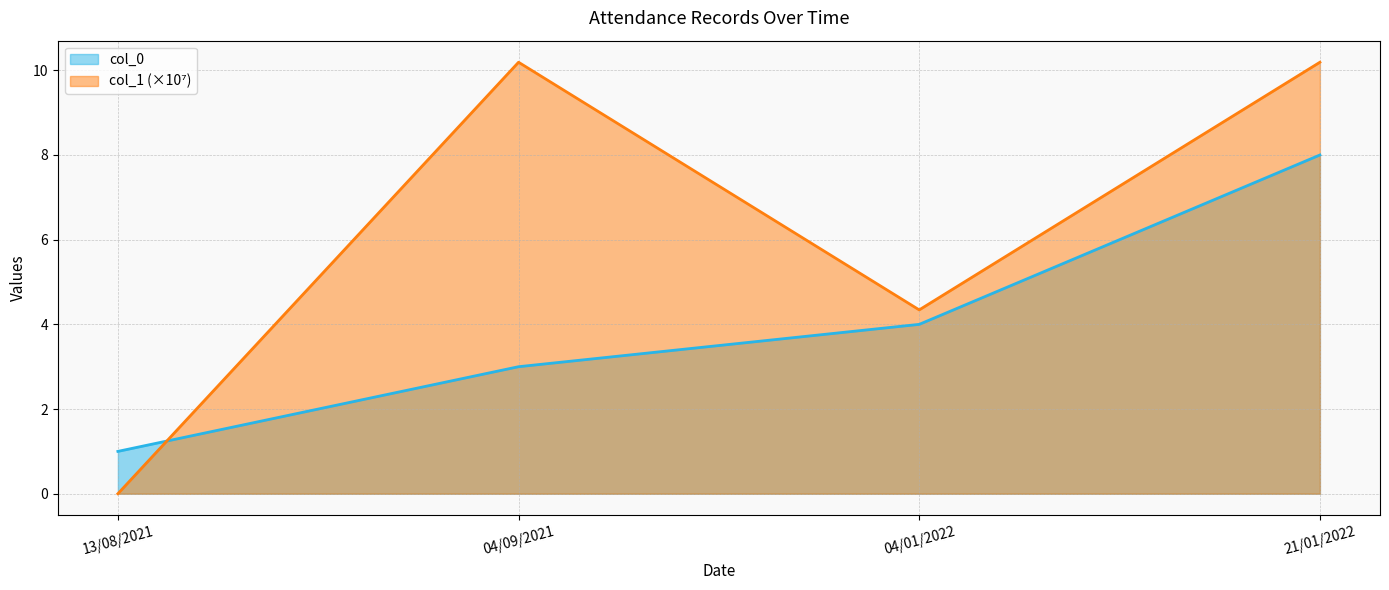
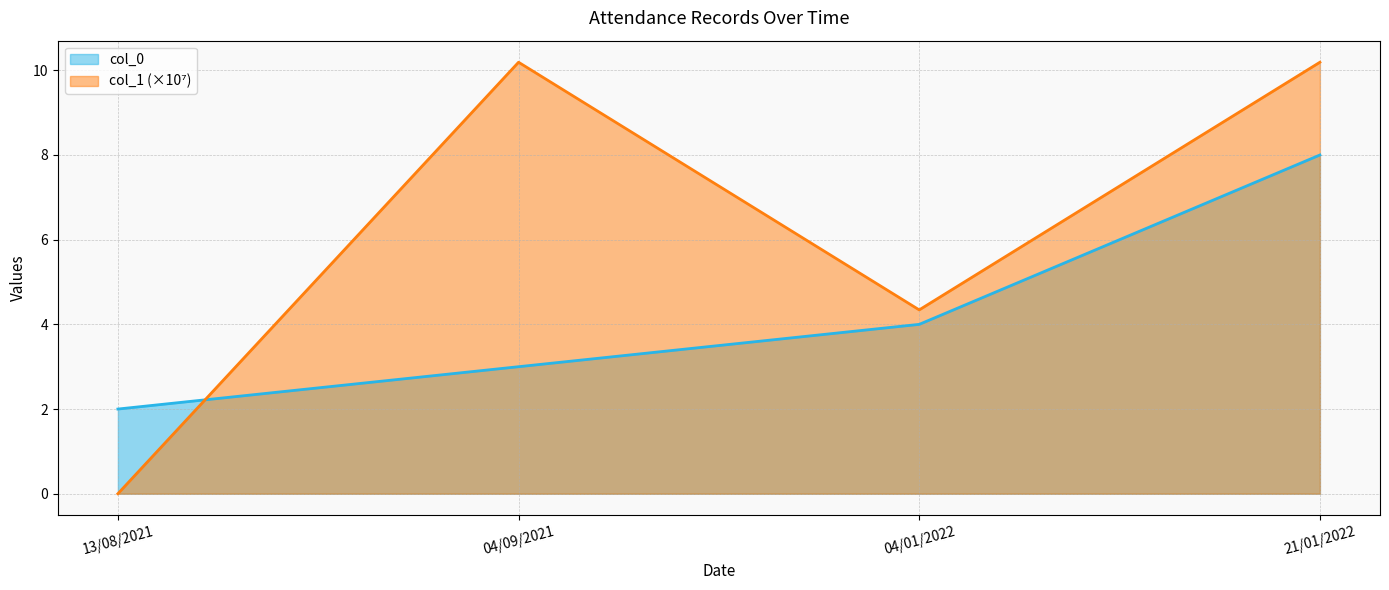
  {
    "col_0": {
-     "13/08/2021": 1,
+     "13/08/2021": 2,
      "04/09/2021": 3,
      "04/01/2022": 4,
      "21/01/2022": 8
    },
    "col_1 (×10⁷)": {
      "13/08/2021": 0,
      "04/09/2021": 10.2,
      "04/01/2022": 4.3,
      "21/01/2022": 10.2
    }
  }
